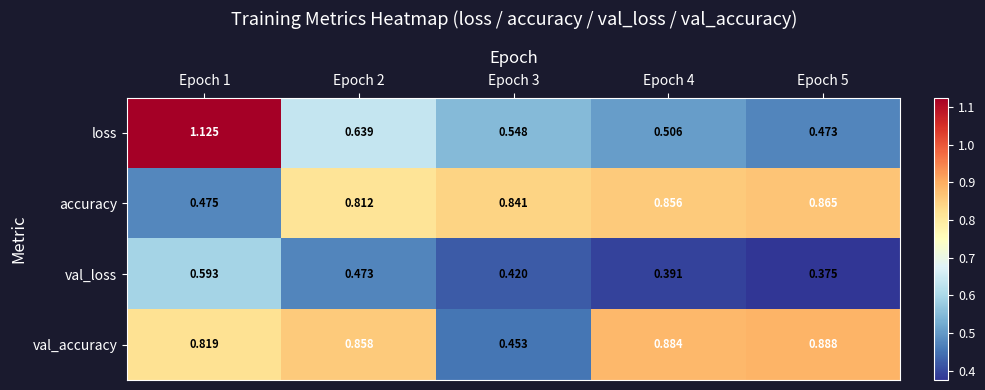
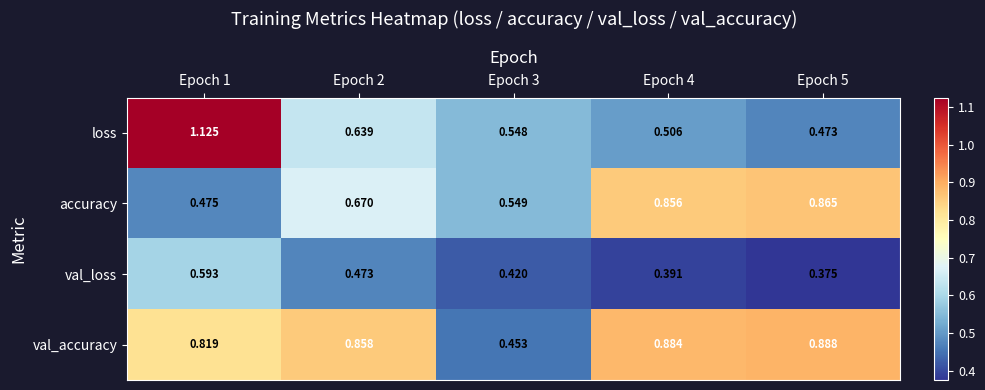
  {
    "loss": {
      "Epoch 1": 1.125,
      "Epoch 2": 0.639,
      "Epoch 3": 0.548,
      "Epoch 4": 0.506,
      "Epoch 5": 0.473
    },
    "accuracy": {
      "Epoch 1": 0.475,
-     "Epoch 2": 0.812,
-     "Epoch 3": 0.841,
+     "Epoch 2": 0.670,
+     "Epoch 3": 0.549,
      "Epoch 4": 0.856,
      "Epoch 5": 0.865
    },
    "val_loss": {
      "Epoch 1": 0.593,
      "Epoch 2": 0.473,
      "Epoch 3": 0.420,
      "Epoch 4": 0.391,
      "Epoch 5": 0.375
    },
    "val_accuracy": {
      "Epoch 1": 0.819,
      "Epoch 2": 0.858,
      "Epoch 3": 0.453,
      "Epoch 4": 0.884,
      "Epoch 5": 0.888
    }
  }
